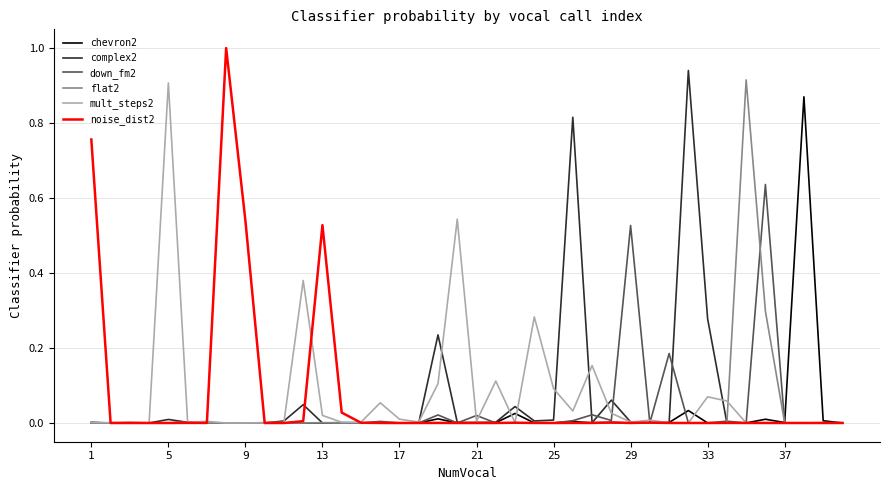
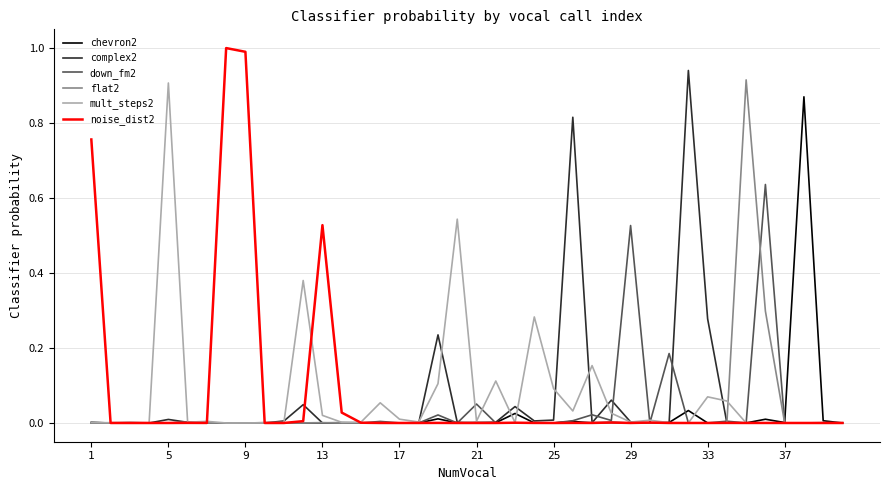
  {
    "complex2": {
      "5": 0.01,
      "25": 0.01,
      "33": 0.28
    },
    "down_fm2": {
-     "21": 0.02,
+     "21": 0.05,
      "29": 0.53
    },
    "noise_dist2": {
      "1": 0.76,
-     "9": 0.54,
+     "9": 0.99,
      "13": 0.53
    }
  }
